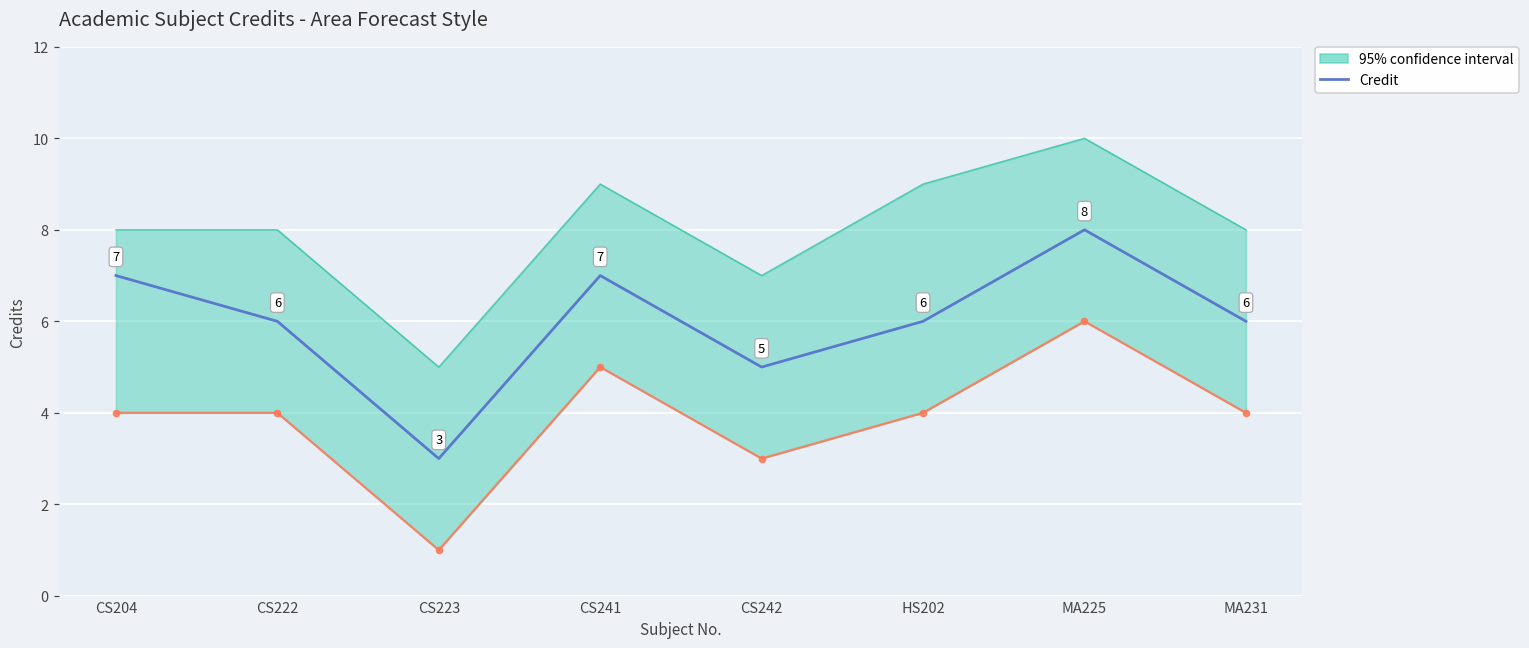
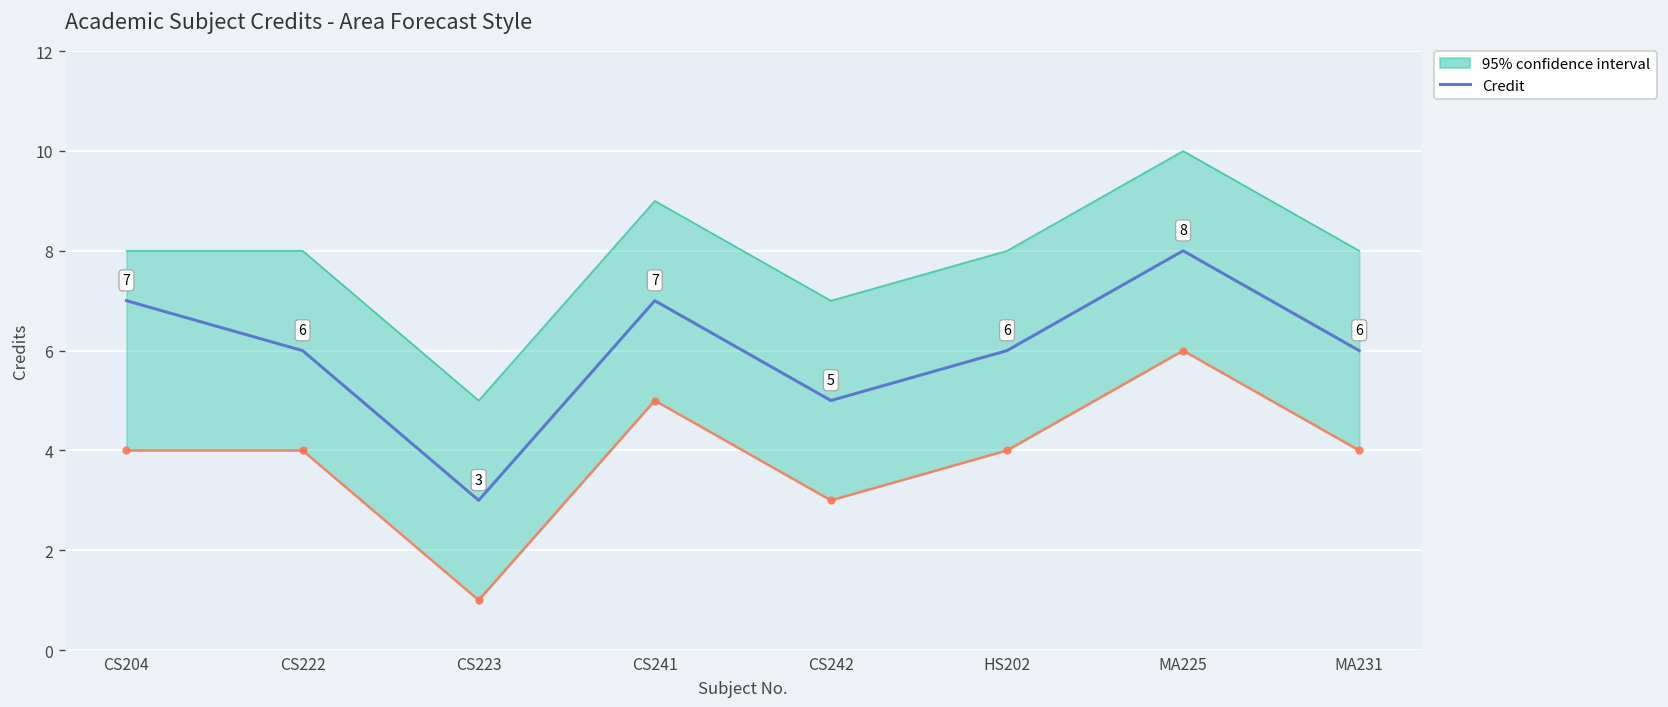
  {
    "95% confidence interval": {
      "CS204": 8,
      "CS222": 8,
      "CS223": 5,
      "CS241": 9,
      "CS242": 7,
-     "HS202": 9,
+     "HS202": 8,
      "MA225": 10,
      "MA231": 8
    }
  }
